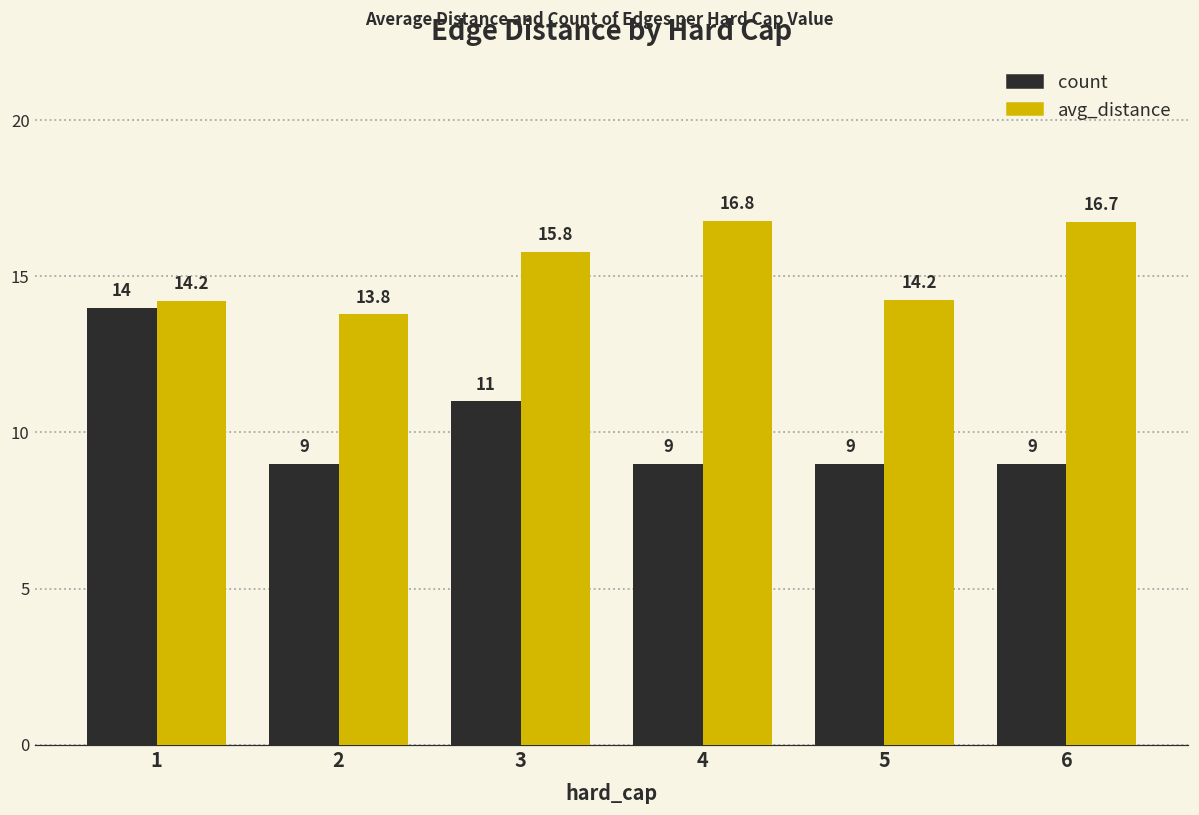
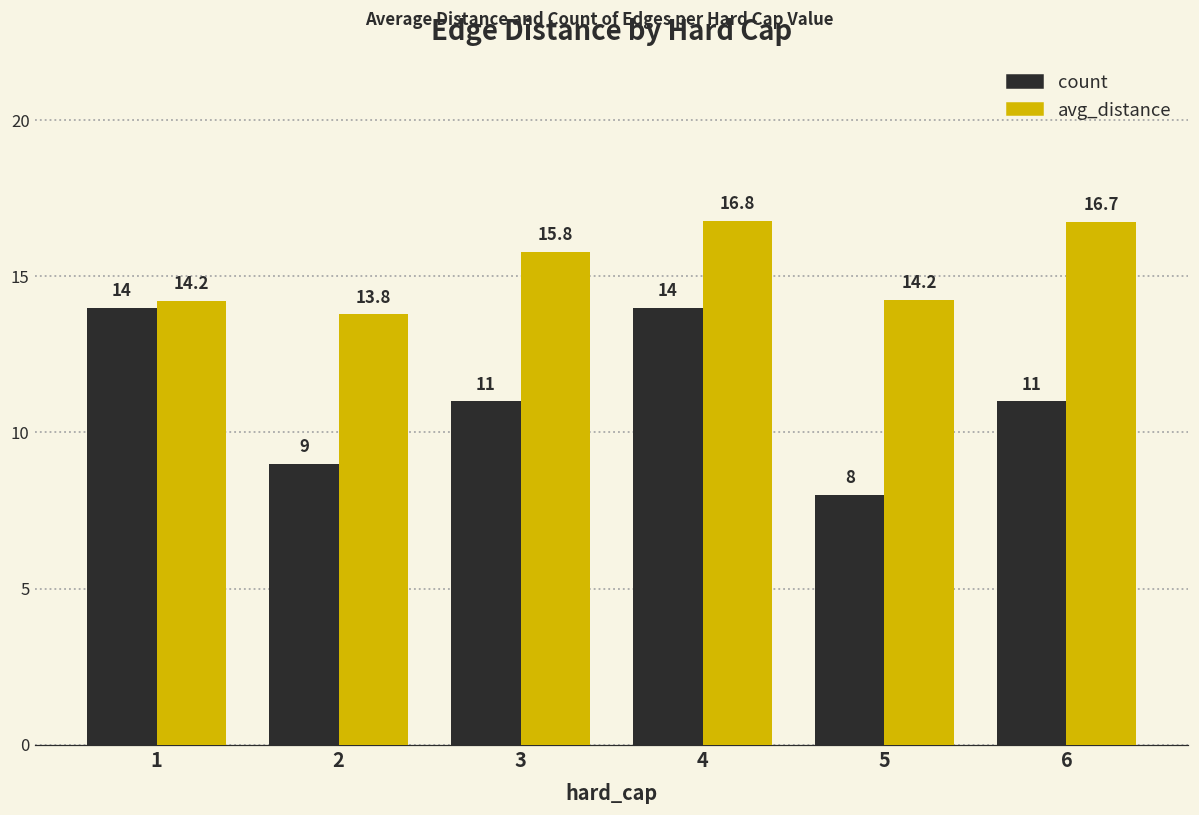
  {
    "count": {
      "1": 14,
      "2": 9,
      "3": 11,
-     "4": 9,
-     "5": 9,
-     "6": 9
+     "4": 14,
+     "5": 8,
+     "6": 11
    },
    "avg_distance": {
      "1": 14.2,
      "2": 13.8,
      "3": 15.8,
      "4": 16.8,
      "5": 14.2,
      "6": 16.7
    }
  }
